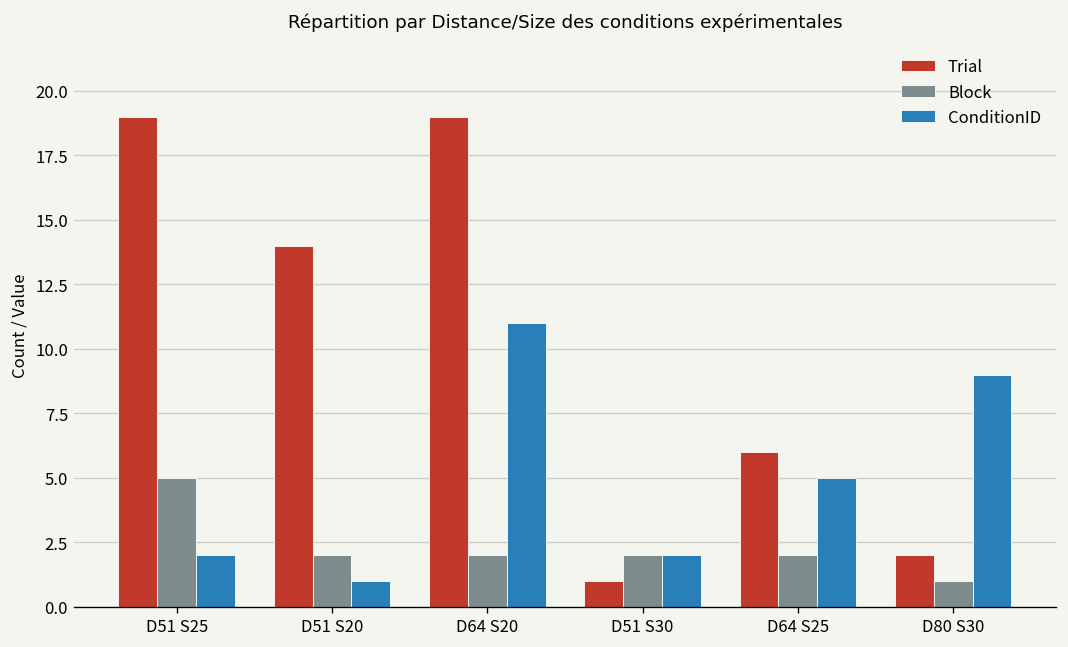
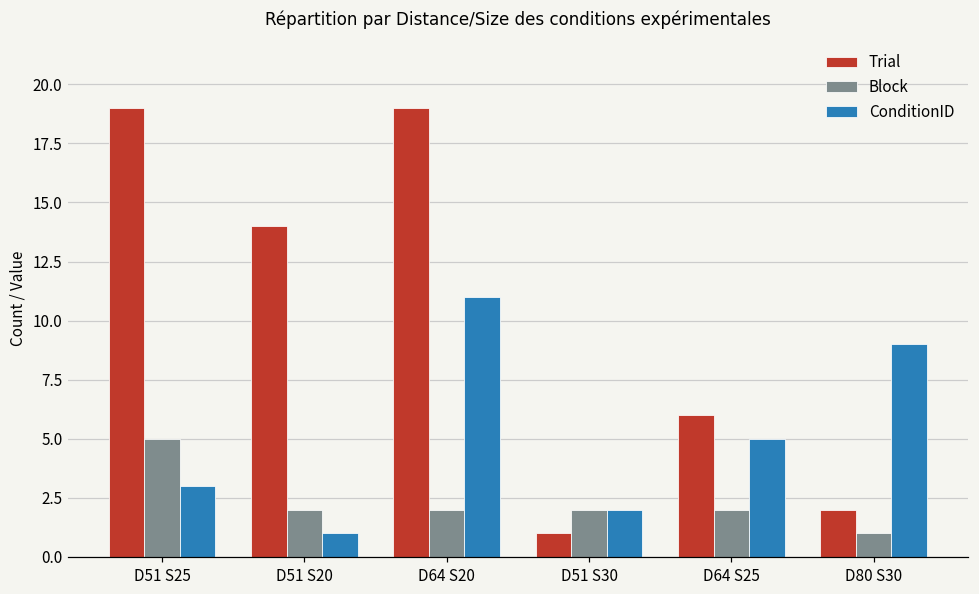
  {
    "Trial": {
      "D51 S25": 19,
      "D51 S20": 14,
      "D64 S20": 19,
      "D51 S30": 1,
      "D64 S25": 6,
      "D80 S30": 2
    },
    "Block": {
      "D51 S25": 5,
      "D51 S20": 2,
      "D64 S20": 2,
      "D51 S30": 2,
      "D64 S25": 2,
      "D80 S30": 1
    },
    "ConditionID": {
-     "D51 S25": 2,
+     "D51 S25": 3,
      "D51 S20": 1,
      "D64 S20": 11,
      "D51 S30": 2,
      "D64 S25": 5,
      "D80 S30": 9
    }
  }
